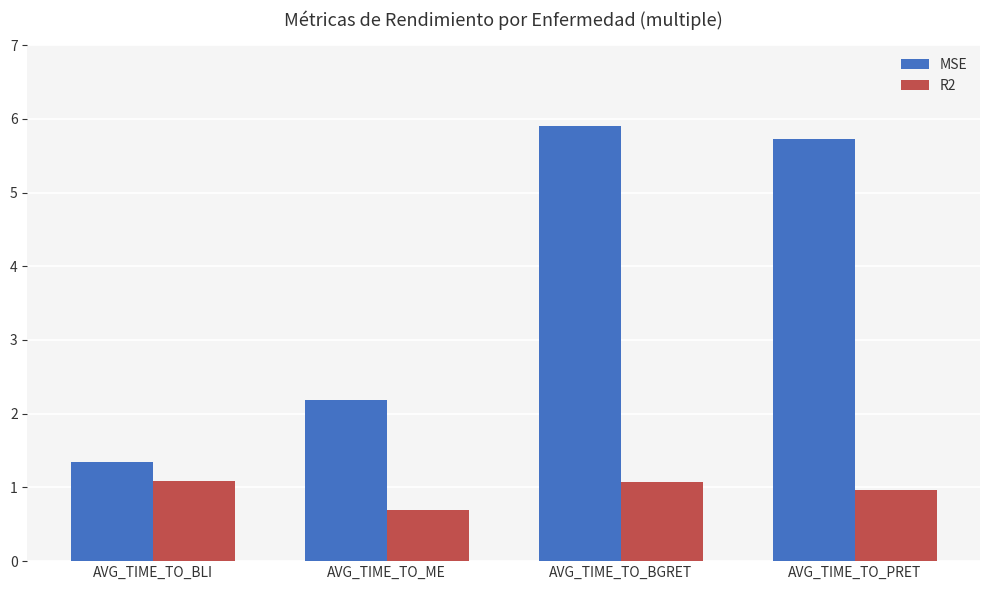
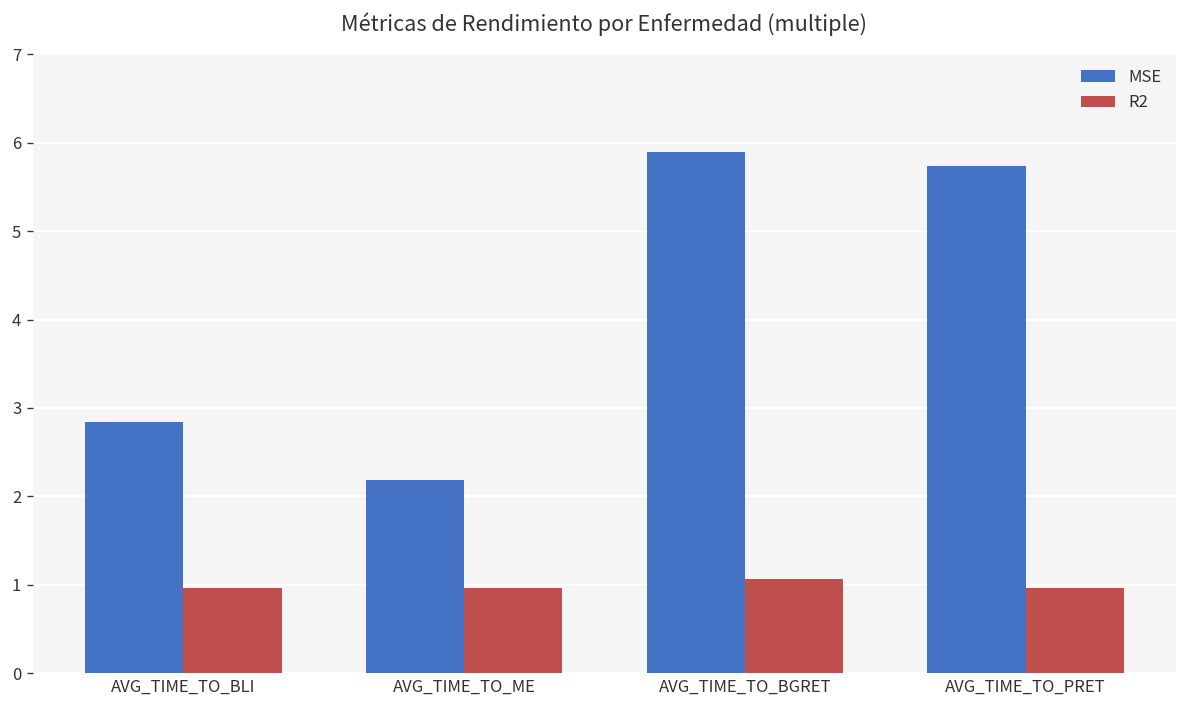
  {
    "MSE": {
-     "AVG_TIME_TO_BLI": 1.3,
+     "AVG_TIME_TO_BLI": 2.8,
      "AVG_TIME_TO_ME": 2.2,
      "AVG_TIME_TO_BGRET": 5.9,
      "AVG_TIME_TO_PRET": 5.7
    },
    "R2": {
-     "AVG_TIME_TO_BLI": 1.1,
-     "AVG_TIME_TO_ME": 0.7,
+     "AVG_TIME_TO_BLI": 1.0,
+     "AVG_TIME_TO_ME": 1.0,
      "AVG_TIME_TO_BGRET": 1.1,
      "AVG_TIME_TO_PRET": 1.0
    }
  }
